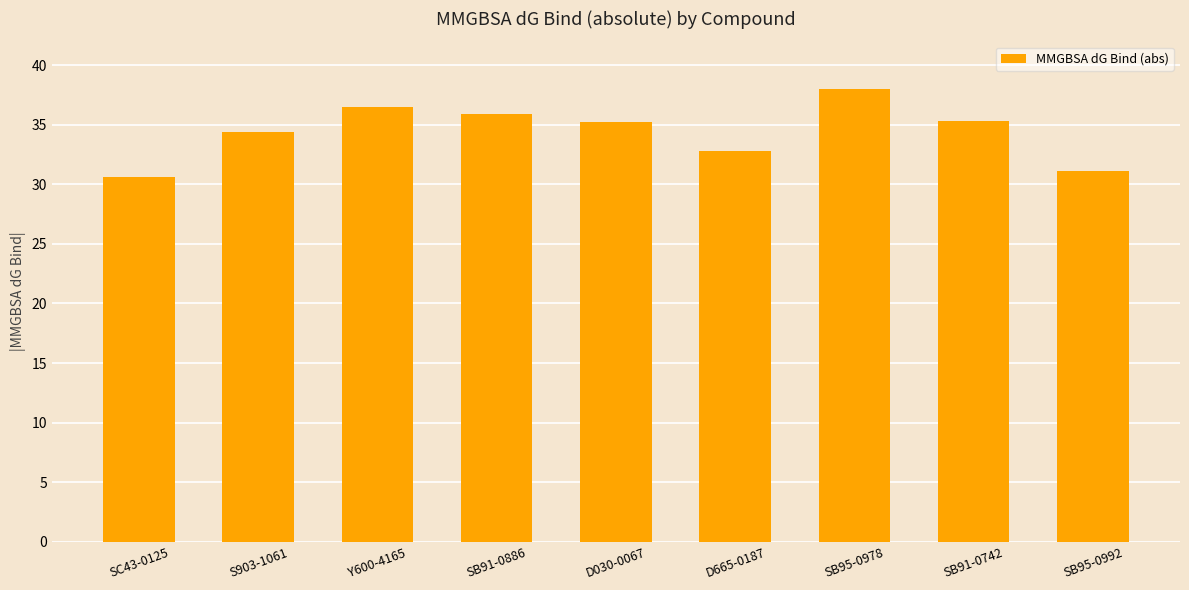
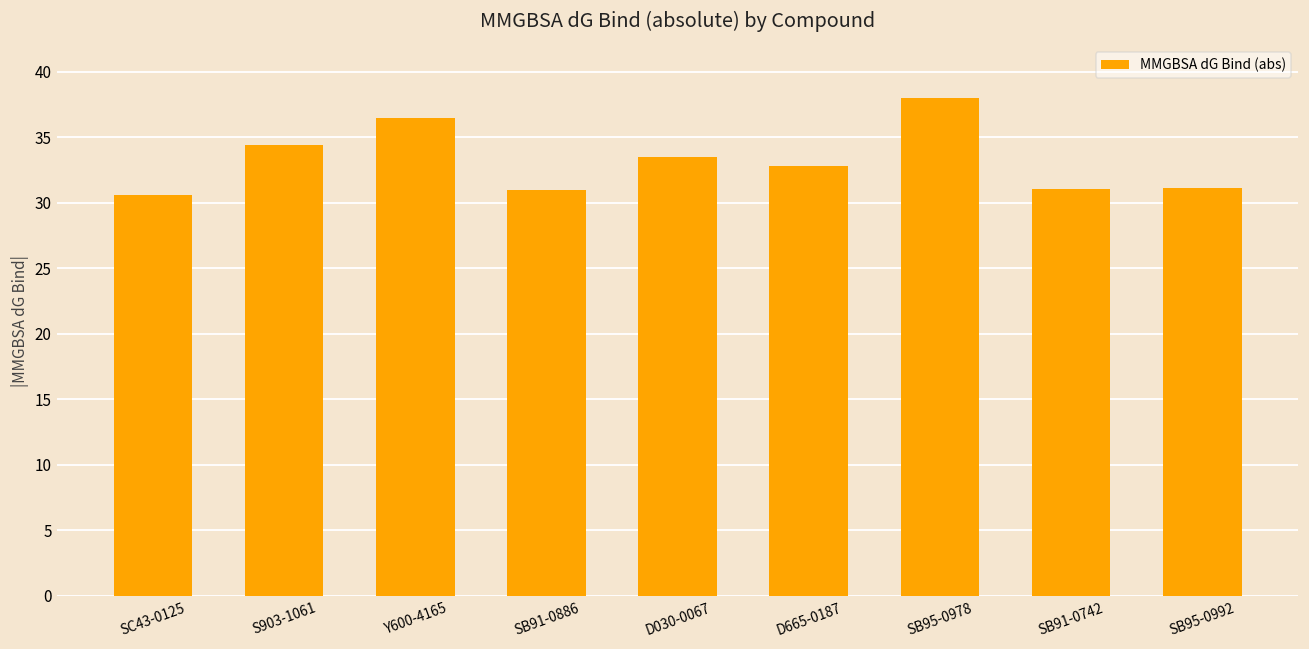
  {
    "SC43-0125": 30.6,
    "S903-1061": 34.4,
    "Y600-4165": 36.5,
-   "SB91-0886": 35.9,
-   "D030-0067": 35.2,
+   "SB91-0886": 31.0,
+   "D030-0067": 33.5,
    "D665-0187": 32.8,
    "SB95-0978": 38.0,
-   "SB91-0742": 35.4,
+   "SB91-0742": 31.0,
    "SB95-0992": 31.1
  }
